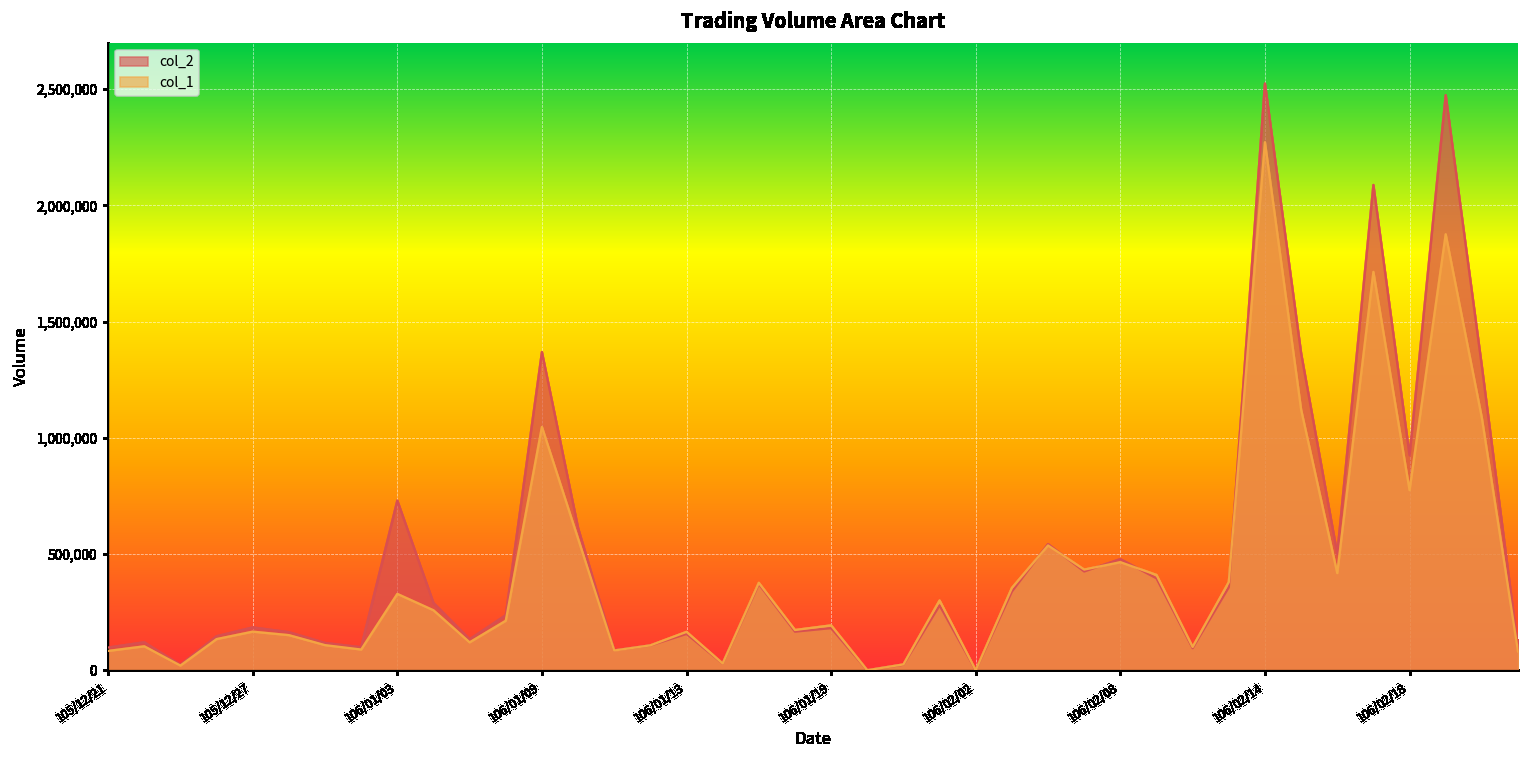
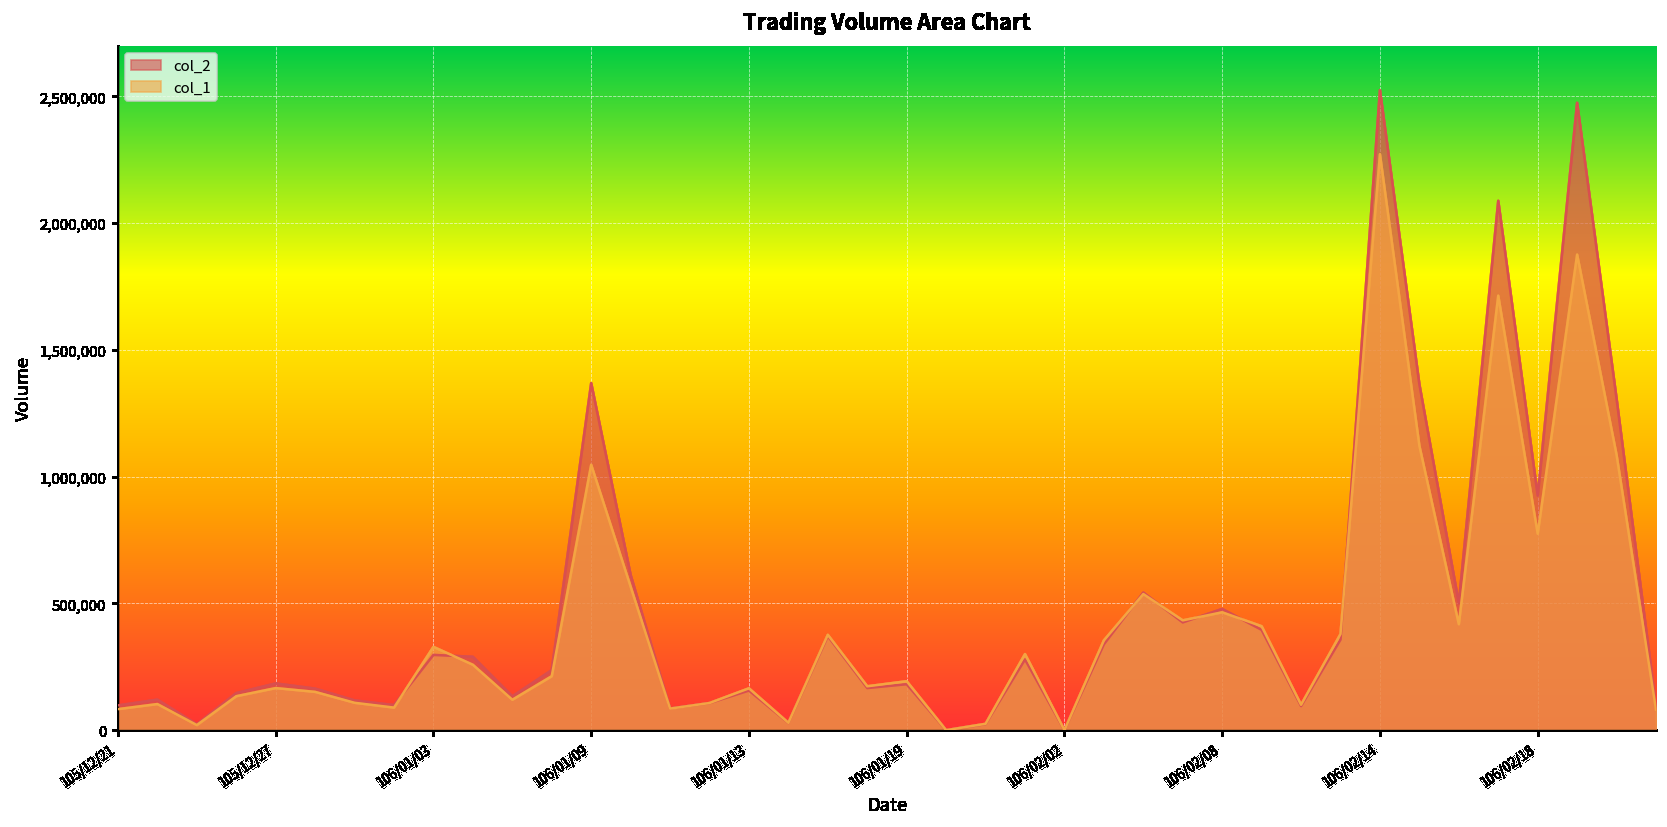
  {
    "col_2": {
      "105/12/21": "100,000",
      "105/12/27": "180,000",
-     "106/01/03": "730,000",
+     "106/01/03": "300,000",
      "106/01/09": "1,370,000",
      "106/02/08": "480,000",
      "106/02/14": "2,520,000",
      "106/02/18": "930,000"
    },
    "col_1": {
      "105/12/21": "80,000",
      "105/12/27": "170,000",
      "106/01/03": "330,000",
      "106/01/09": "1,050,000",
      "106/02/08": "470,000",
      "106/02/14": "2,270,000",
      "106/02/18": "770,000"
    }
  }
